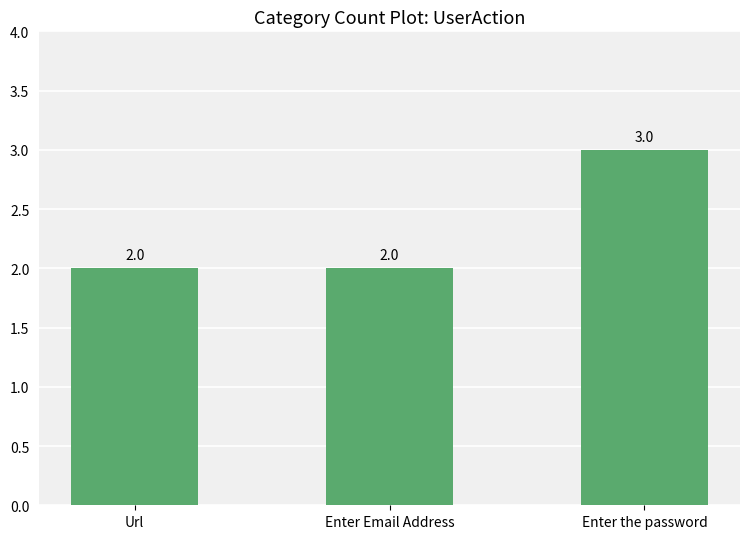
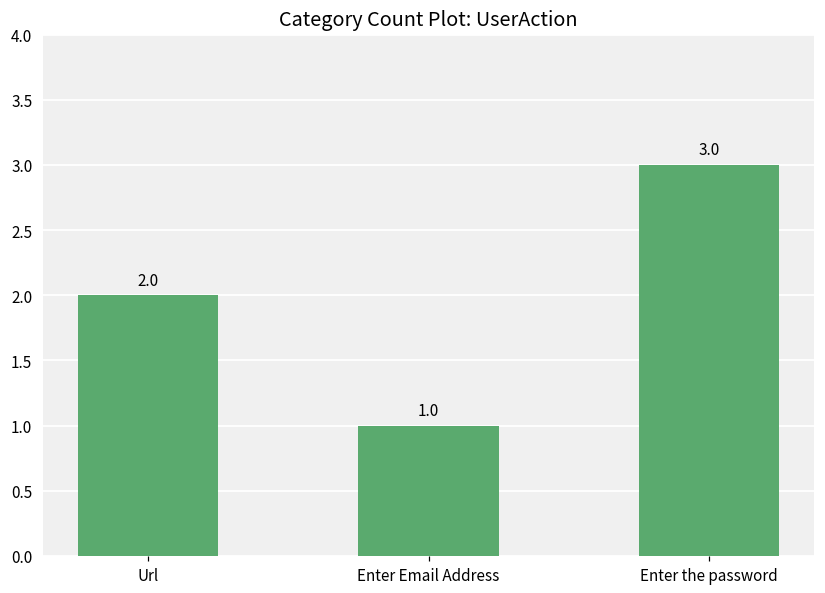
  {
    "Url": 2.0,
-   "Enter Email Address": 2.0,
+   "Enter Email Address": 1.0,
    "Enter the password": 3.0
  }
